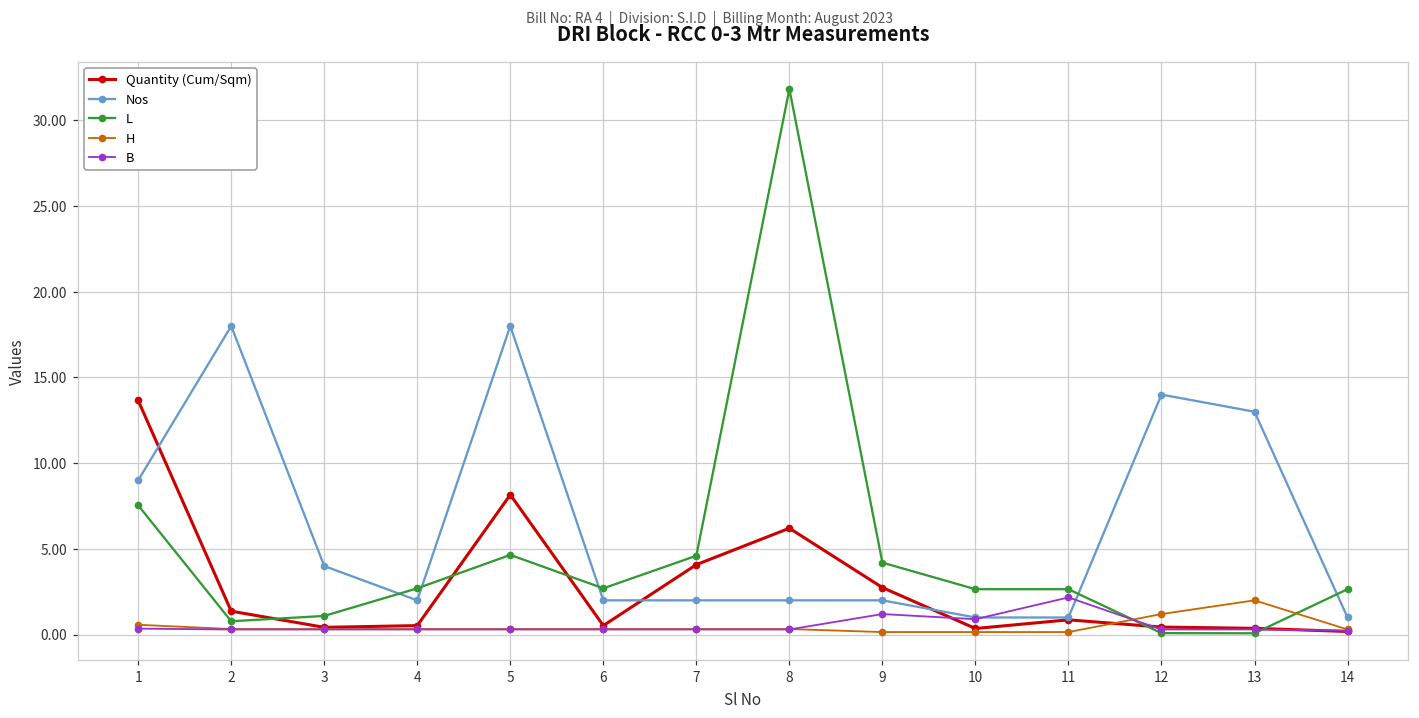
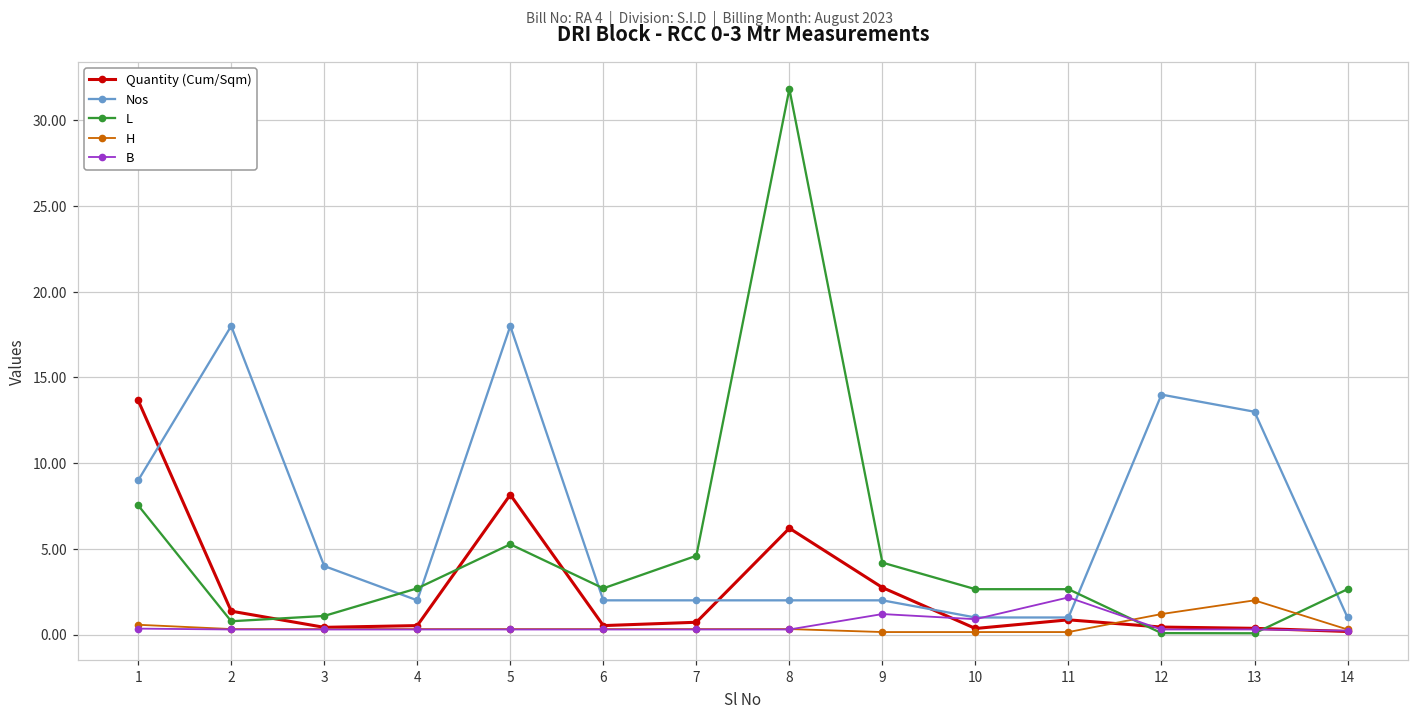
  {
    "Quantity (Cum/Sqm)": {
      "1": 13.7,
      "2": 1.4,
      "4": 0.5,
      "5": 8.2,
      "6": 0.5,
-     "7": 4.1,
+     "7": 0.7,
      "8": 6.2,
      "9": 2.7,
      "10": 0.4
    },
    "Nos": {
      "1": 9.0,
      "2": 18.0,
      "3": 4.0,
      "4": 2.0,
      "5": 18.0,
      "6": 2.0,
      "7": 2.0,
      "8": 2.0,
      "9": 2.0,
      "12": 14.0,
      "13": 13.0,
      "14": 1.0
    },
    "L": {
      "1": 7.5,
      "2": 0.8,
      "3": 1.1,
      "4": 2.7,
-     "5": 4.7,
+     "5": 5.3,
      "6": 2.7,
      "7": 4.6,
      "8": 31.8,
      "9": 4.2,
      "10": 2.7,
      "11": 2.7,
      "12": 0.1,
      "13": 0.1,
      "14": 2.7
    },
    "H": {
      "1": 0.6,
      "9": 0.2,
      "10": 0.2,
      "11": 0.2,
      "12": 1.2,
      "13": 2.0
    },
    "B": {
      "1": 0.4,
      "9": 1.2,
      "11": 2.2
    }
  }
